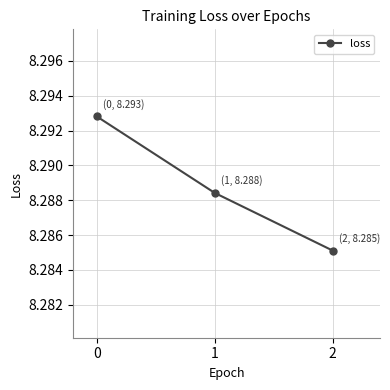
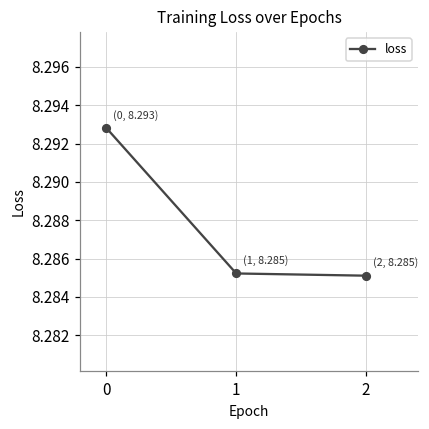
  {
    "0": 8.293,
-   "1": 8.288,
+   "1": 8.285,
    "2": 8.285
  }
